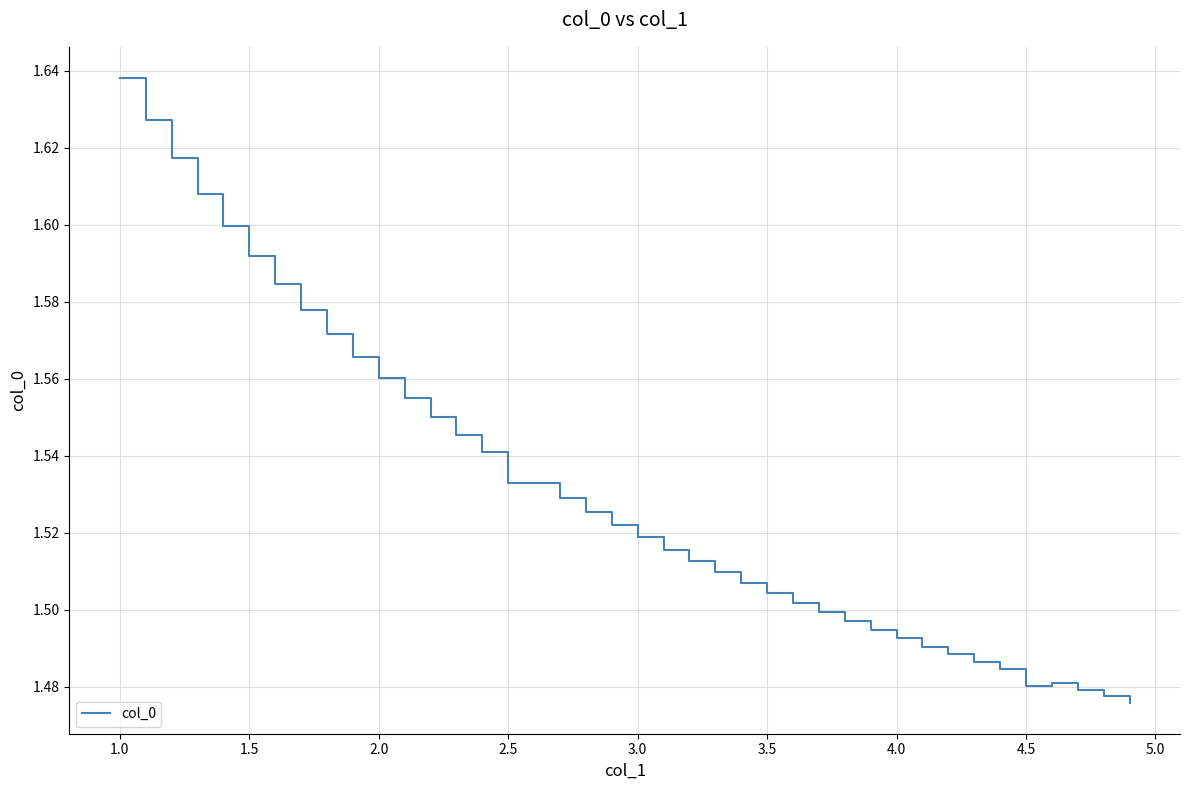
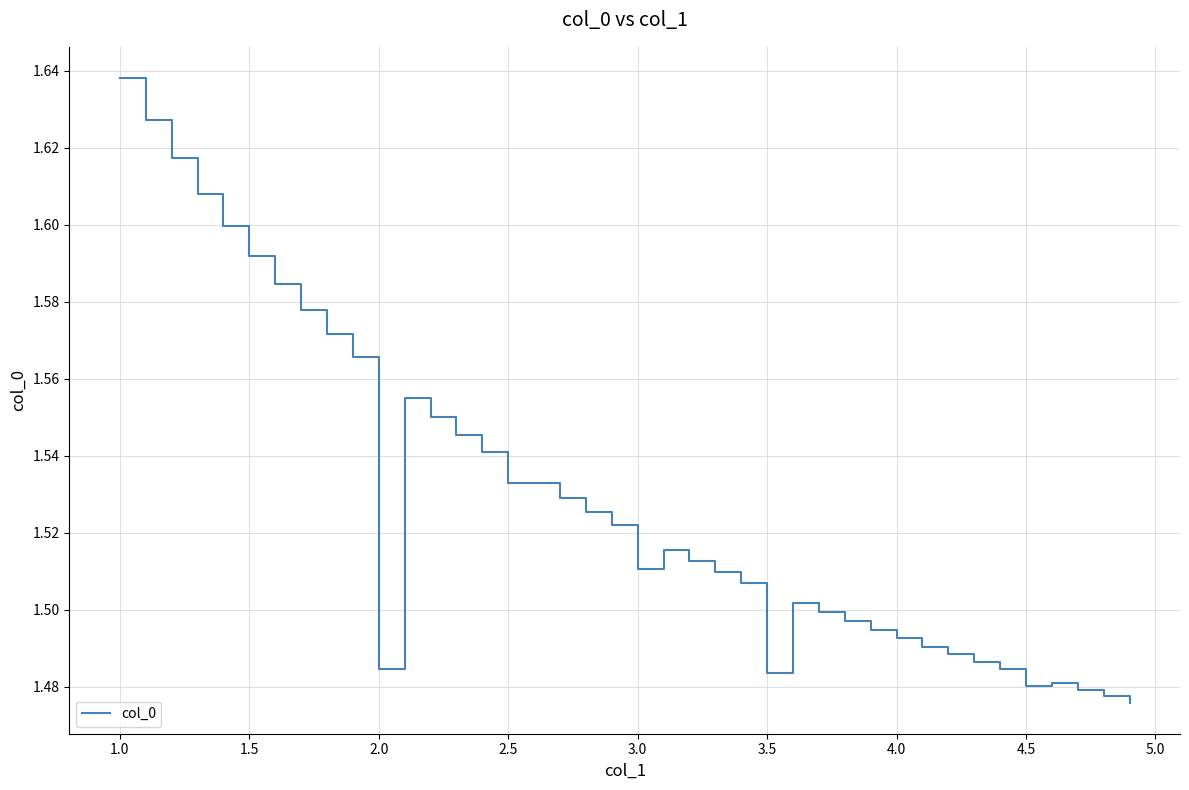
  {
    "1.0": 1.638,
    "1.5": 1.592,
-   "2.0": 1.560,
+   "2.0": 1.485,
    "2.5": 1.533,
-   "3.0": 1.519,
-   "3.5": 1.504,
+   "3.0": 1.511,
+   "3.5": 1.484,
    "4.0": 1.492,
    "4.5": 1.480
  }
